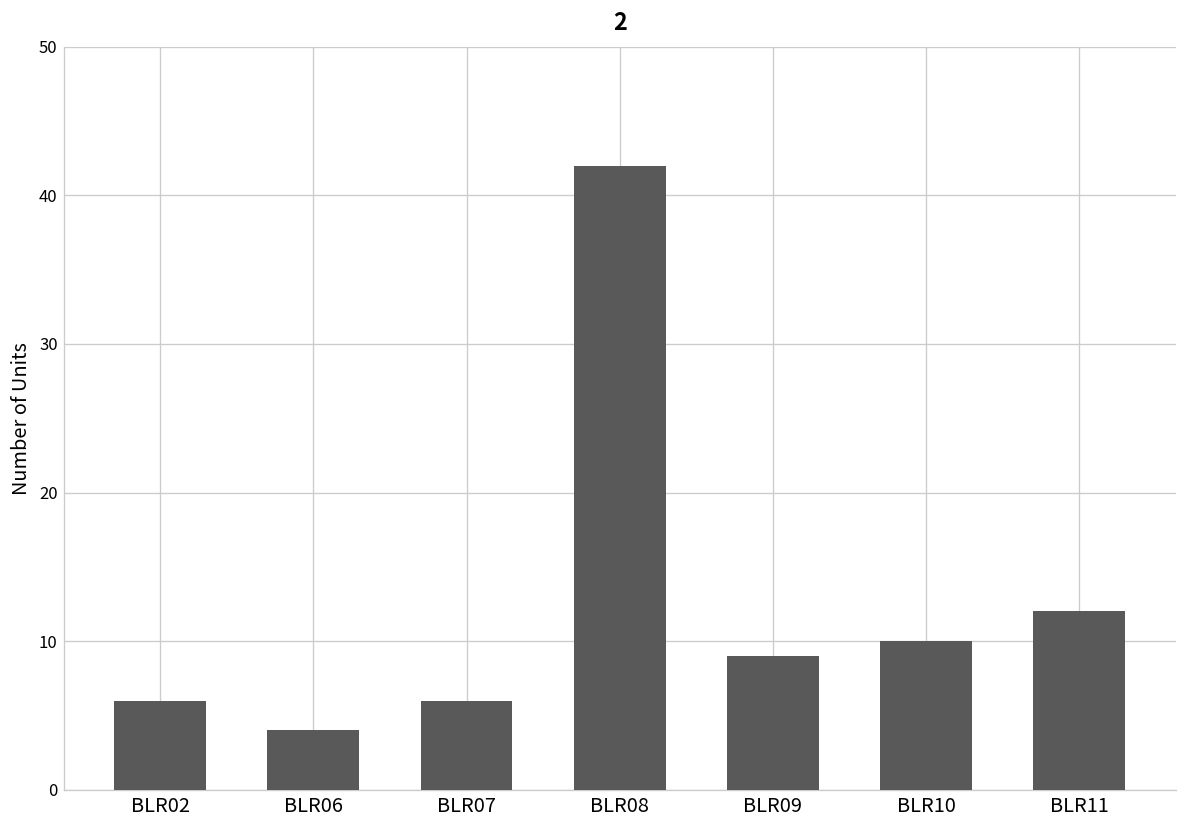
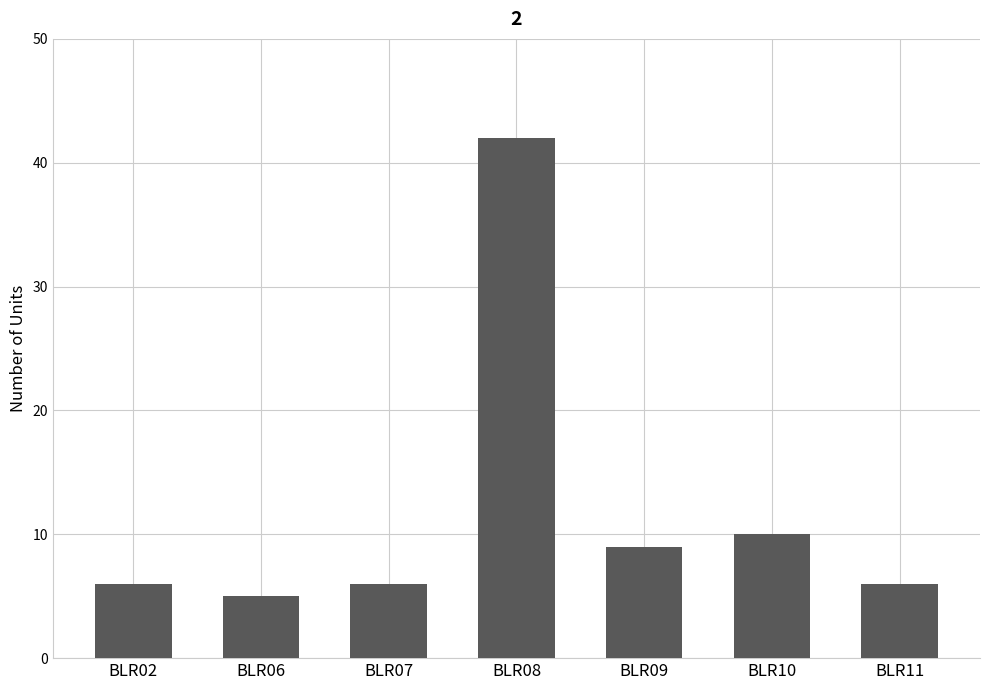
  {
    "BLR02": 6,
-   "BLR06": 4,
+   "BLR06": 5,
    "BLR07": 6,
    "BLR08": 42,
    "BLR09": 9,
    "BLR10": 10,
-   "BLR11": 12
+   "BLR11": 6
  }
